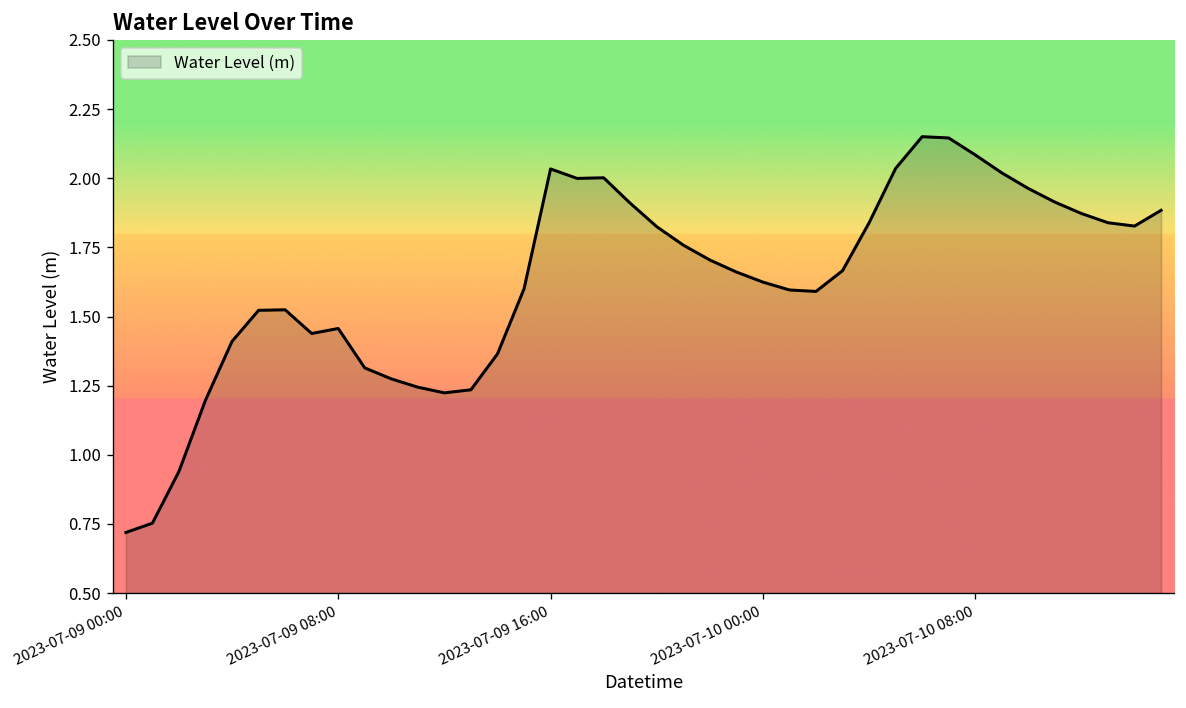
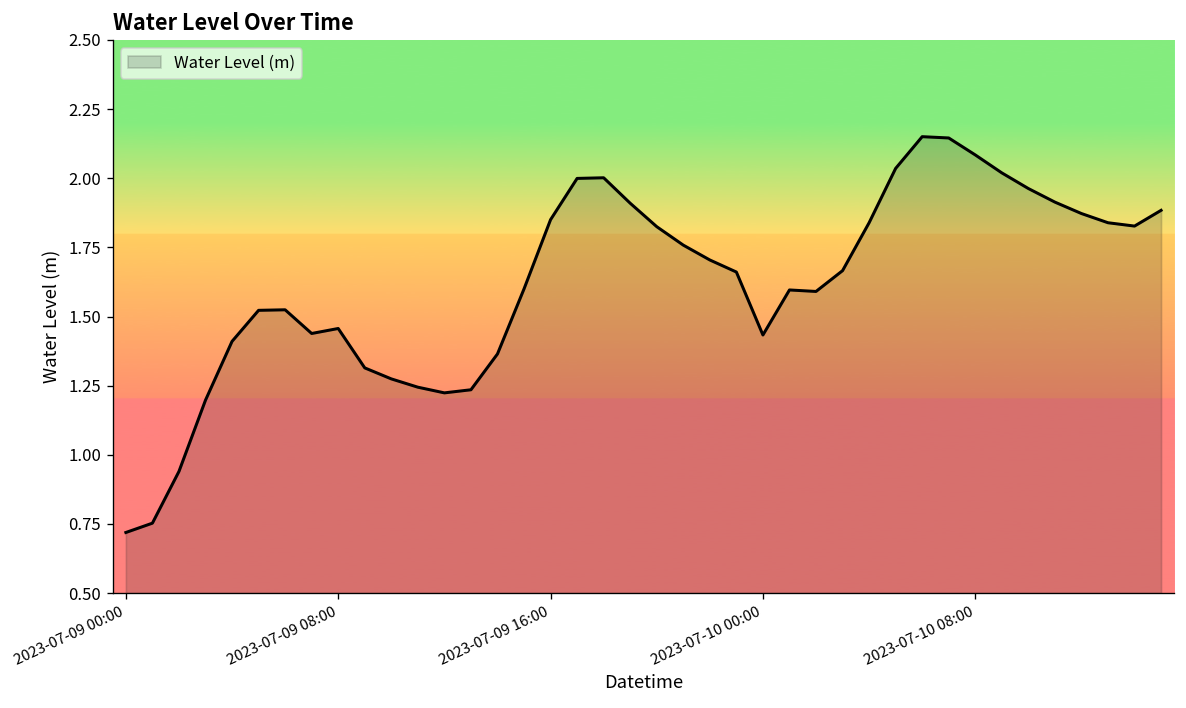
  {
    "2023-07-09 00:00": 0.72,
    "2023-07-09 08:00": 1.46,
-   "2023-07-09 16:00": 2.03,
-   "2023-07-10 00:00": 1.62,
+   "2023-07-09 16:00": 1.85,
+   "2023-07-10 00:00": 1.43,
    "2023-07-10 08:00": 2.08
  }
